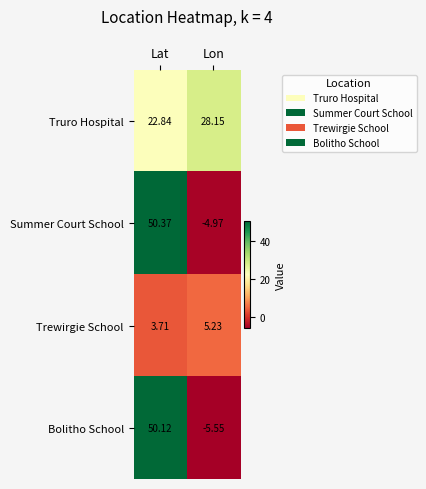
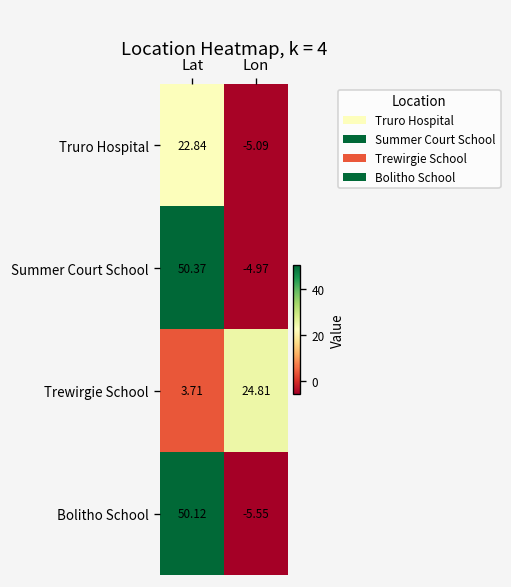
  {
    "Truro Hospital": {
      "Lat": 22.84,
-     "Lon": 28.15
+     "Lon": -5.09
    },
    "Summer Court School": {
      "Lat": 50.37,
      "Lon": -4.97
    },
    "Trewirgie School": {
      "Lat": 3.71,
-     "Lon": 5.23
+     "Lon": 24.81
    },
    "Bolitho School": {
      "Lat": 50.12,
      "Lon": -5.55
    }
  }
